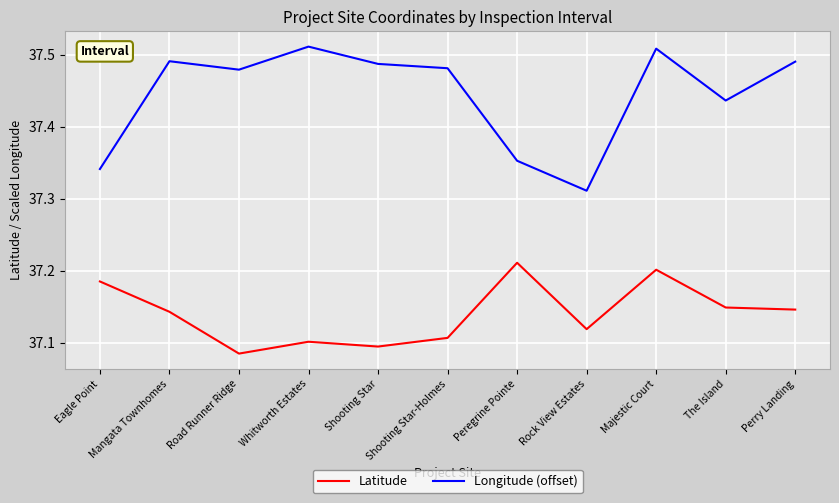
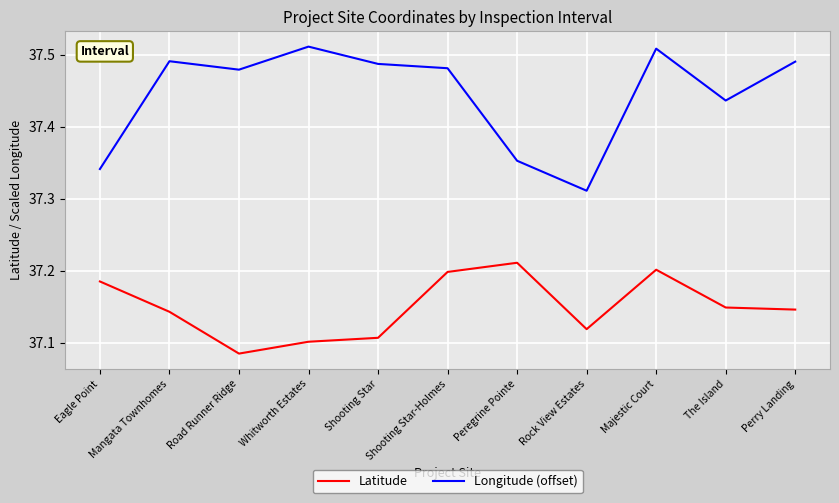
  {
    "Latitude": {
      "Eagle Point": 37.18,
      "Mangata Townhomes": 37.14,
      "Road Runner Ridge": 37.08,
      "Whitworth Estates": 37.10,
-     "Shooting Star": 37.09,
-     "Shooting Star-Holmes": 37.11,
+     "Shooting Star": 37.11,
+     "Shooting Star-Holmes": 37.20,
      "Peregrine Pointe": 37.21,
      "Rock View Estates": 37.12,
      "Majestic Court": 37.20,
      "The Island": 37.15,
      "Perry Landing": 37.15
    },
    "Longitude (offset)": {
      "Eagle Point": 37.34,
      "Mangata Townhomes": 37.49,
      "Road Runner Ridge": 37.48,
      "Whitworth Estates": 37.51,
      "Shooting Star": 37.49,
      "Shooting Star-Holmes": 37.48,
      "Peregrine Pointe": 37.35,
      "Rock View Estates": 37.31,
      "Majestic Court": 37.51,
      "The Island": 37.44,
      "Perry Landing": 37.49
    }
  }
